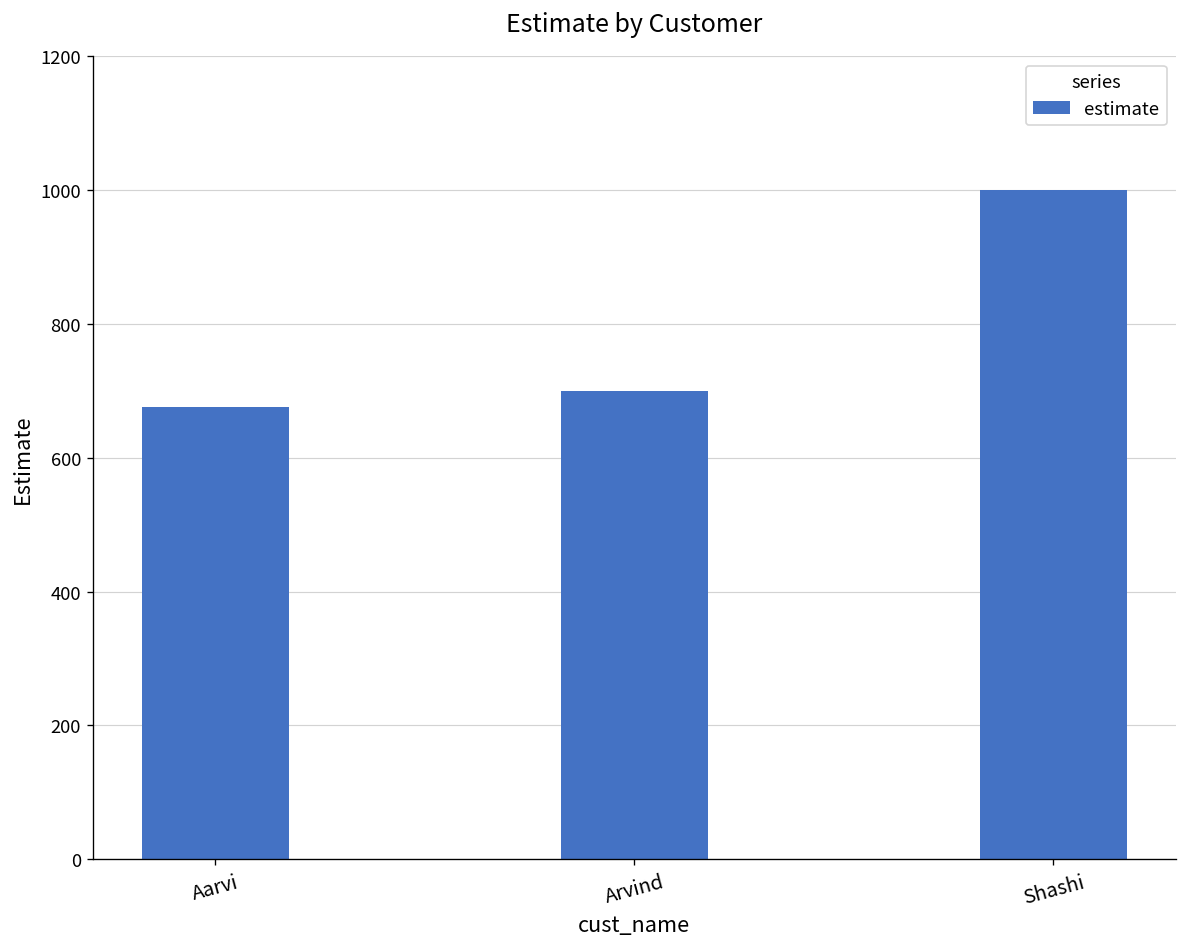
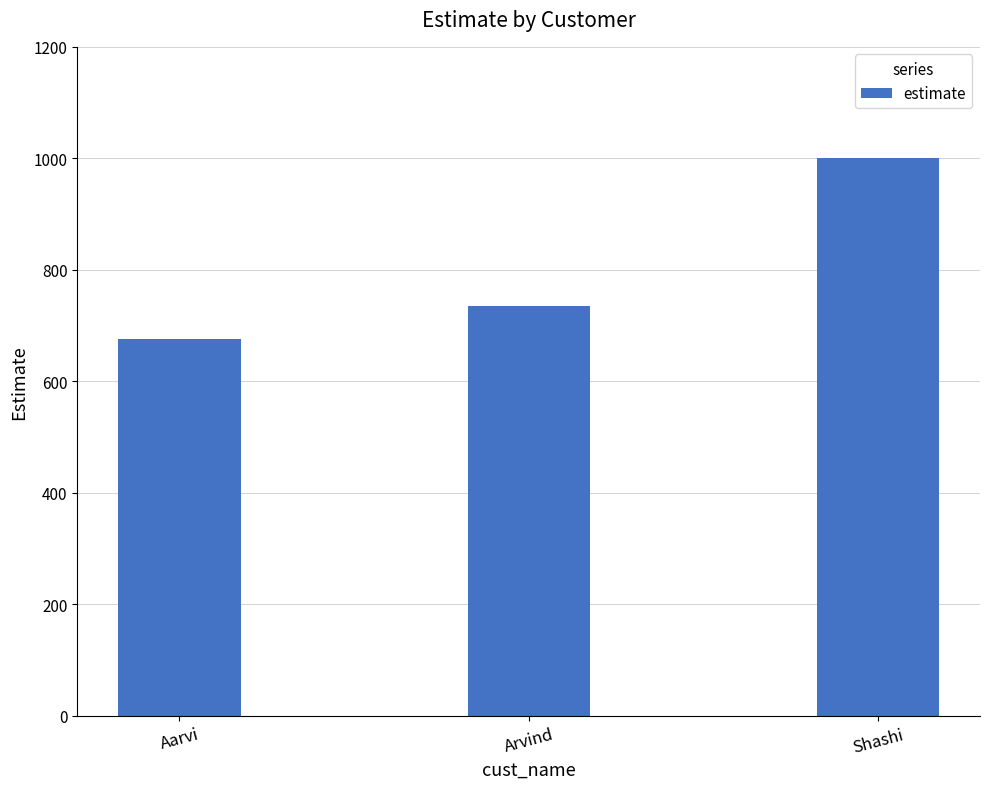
  {
    "Aarvi": 680,
-   "Arvind": 700,
+   "Arvind": 740,
    "Shashi": 1000
  }
